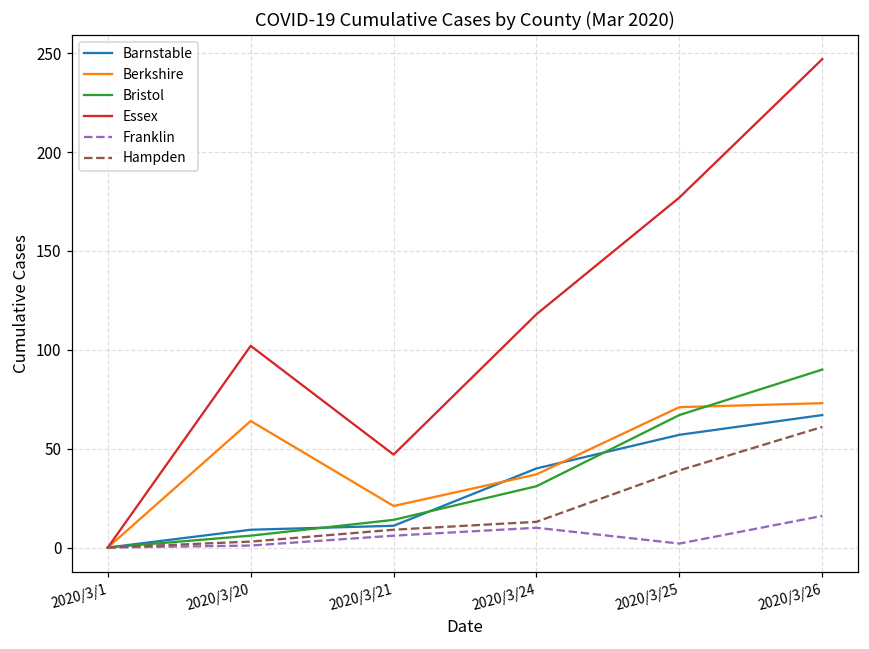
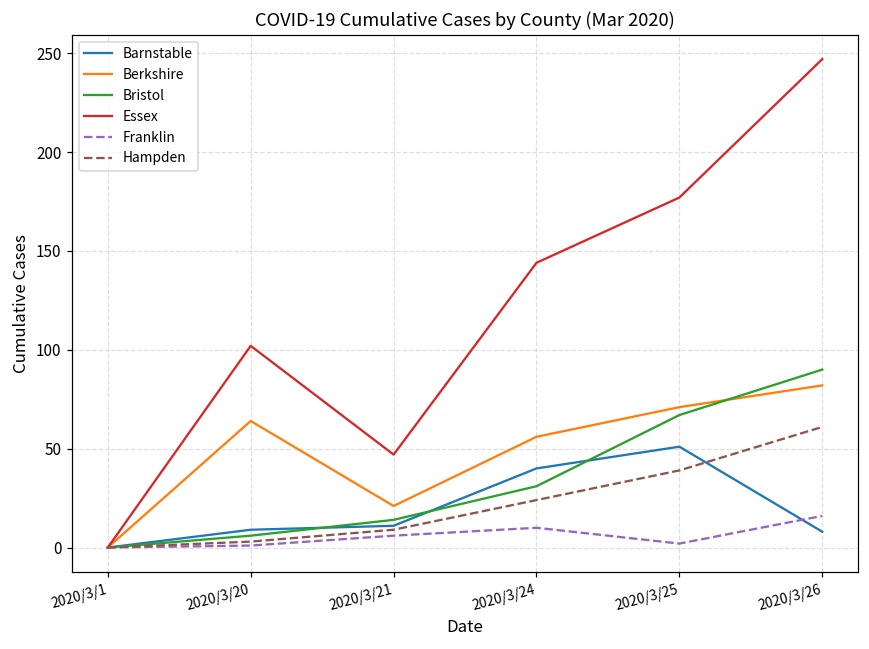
  {
    "Barnstable": {
      "2020/3/20": 9,
      "2020/3/21": 11,
      "2020/3/24": 40,
-     "2020/3/25": 57,
-     "2020/3/26": 67
+     "2020/3/25": 51,
+     "2020/3/26": 8
    },
    "Berkshire": {
      "2020/3/20": 64,
      "2020/3/21": 21,
-     "2020/3/24": 37,
+     "2020/3/24": 56,
      "2020/3/25": 71,
-     "2020/3/26": 73
+     "2020/3/26": 82
    },
    "Bristol": {
      "2020/3/20": 6,
      "2020/3/21": 14,
      "2020/3/24": 31,
      "2020/3/25": 67,
      "2020/3/26": 90
    },
    "Essex": {
      "2020/3/20": 102,
      "2020/3/21": 47,
-     "2020/3/24": 118,
+     "2020/3/24": 144,
      "2020/3/25": 177,
      "2020/3/26": 247
    },
    "Franklin": {
      "2020/3/20": 1,
      "2020/3/21": 6,
      "2020/3/24": 10,
      "2020/3/25": 2,
      "2020/3/26": 16
    },
    "Hampden": {
      "2020/3/20": 3,
      "2020/3/21": 9,
-     "2020/3/24": 13,
+     "2020/3/24": 24,
      "2020/3/25": 39,
      "2020/3/26": 61
    }
  }
